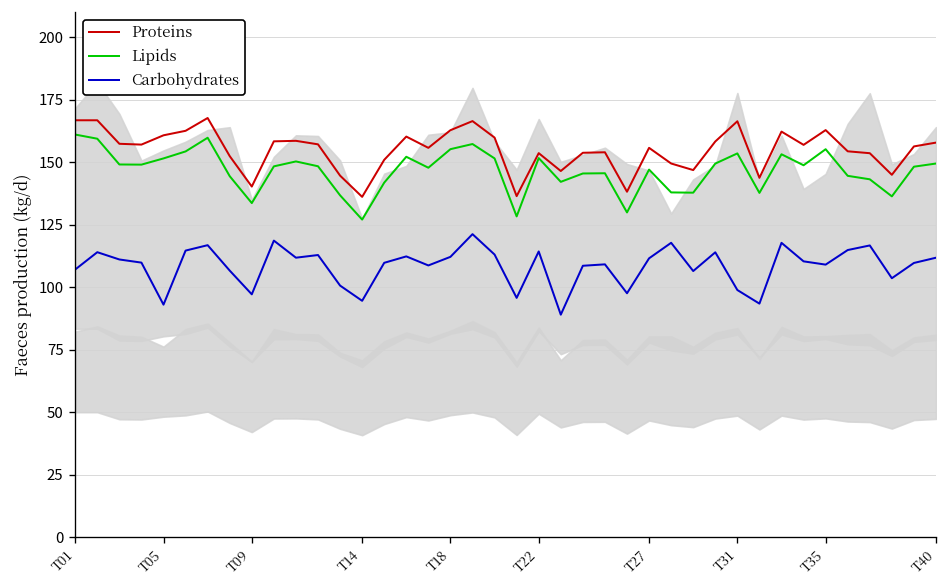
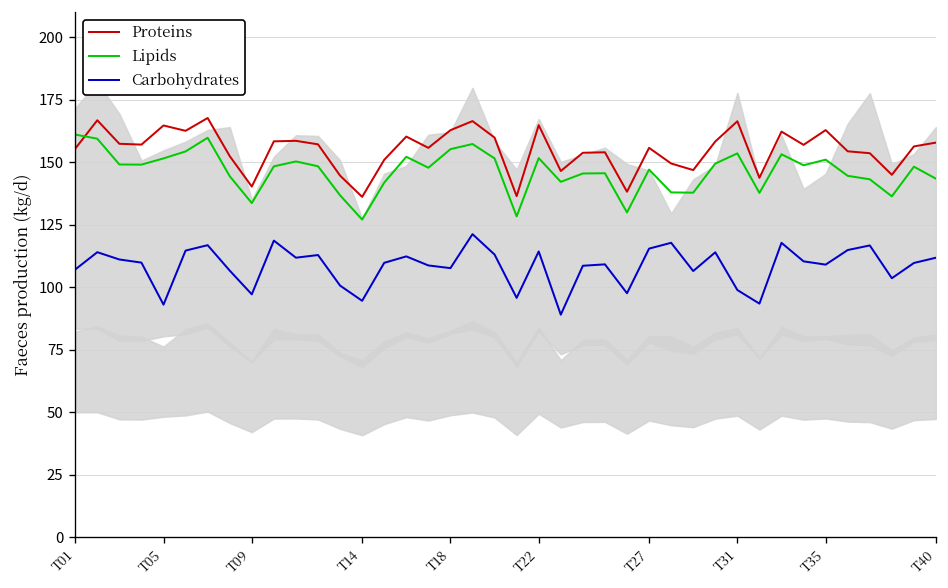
  {
    "Proteins": {
-     "T01": 167,
-     "T05": 161,
+     "T01": 155,
+     "T05": 165,
      "T09": 140,
      "T14": 136,
-     "T22": 154,
+     "T22": 165,
      "T27": 156,
      "T31": 166,
      "T35": 163,
      "T40": 158
    },
    "Lipids": {
      "T01": 161,
      "T05": 151,
      "T09": 134,
      "T18": 155,
      "T22": 152,
      "T31": 153,
-     "T35": 155,
-     "T40": 149
+     "T35": 151,
+     "T40": 143
    },
    "Carbohydrates": {
      "T01": 107,
      "T05": 93,
      "T09": 97,
      "T14": 95,
-     "T18": 112,
+     "T18": 108,
      "T22": 114,
-     "T27": 112,
+     "T27": 115,
      "T31": 99,
      "T35": 109,
      "T40": 112
    }
  }
